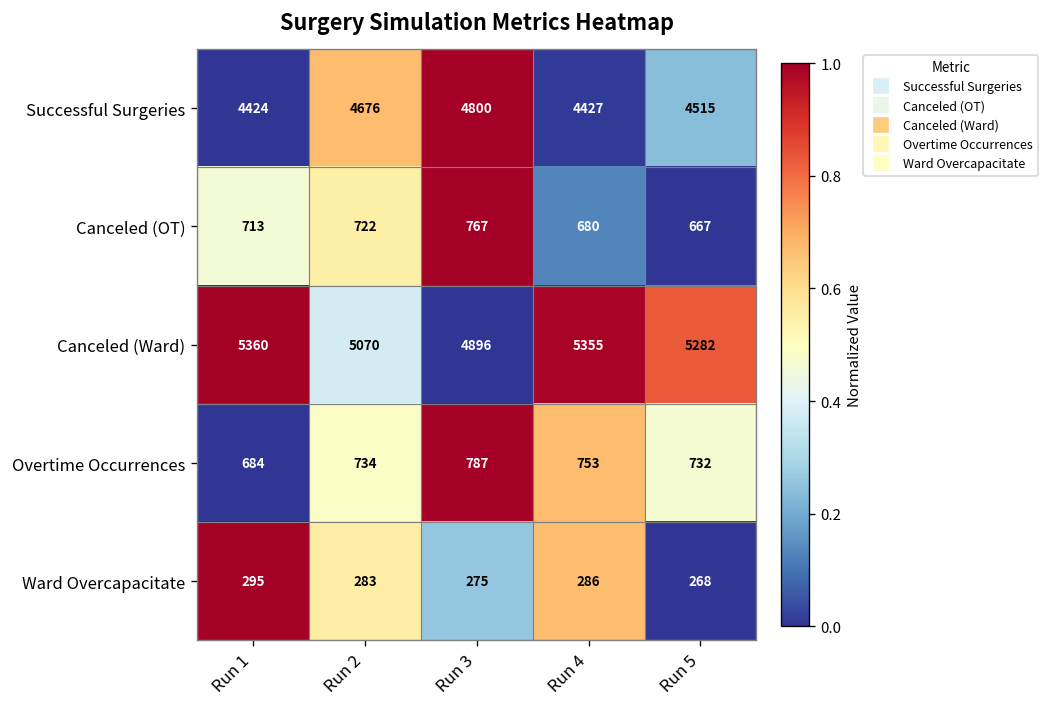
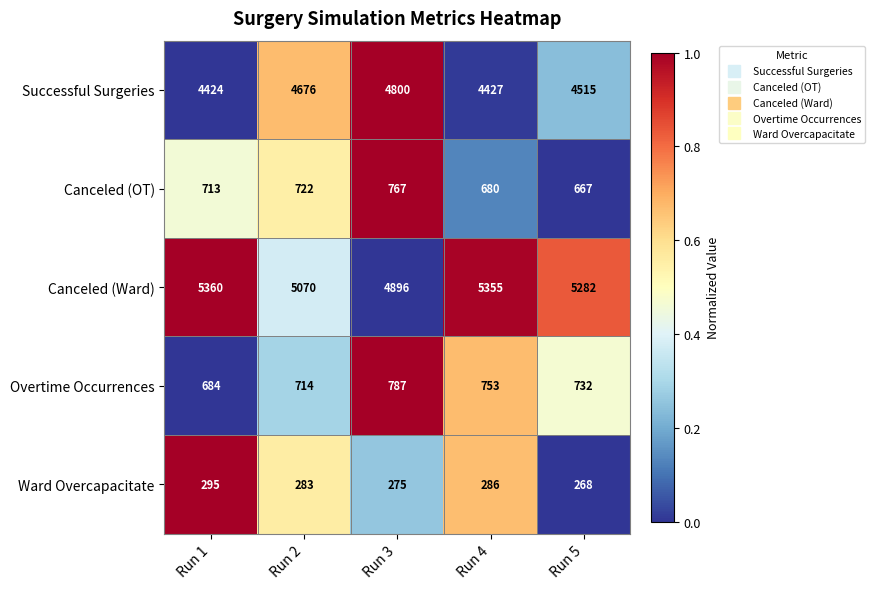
  {
    "Successful Surgeries": {
      "Run 1": 4424,
      "Run 2": 4676,
      "Run 3": 4800,
      "Run 4": 4427,
      "Run 5": 4515
    },
    "Canceled (OT)": {
      "Run 1": 713,
      "Run 2": 722,
      "Run 3": 767,
      "Run 4": 680,
      "Run 5": 667
    },
    "Canceled (Ward)": {
      "Run 1": 5360,
      "Run 2": 5070,
      "Run 3": 4896,
      "Run 4": 5355,
      "Run 5": 5282
    },
    "Overtime Occurrences": {
      "Run 1": 684,
-     "Run 2": 734,
+     "Run 2": 714,
      "Run 3": 787,
      "Run 4": 753,
      "Run 5": 732
    },
    "Ward Overcapacitate": {
      "Run 1": 295,
      "Run 2": 283,
      "Run 3": 275,
      "Run 4": 286,
      "Run 5": 268
    }
  }
